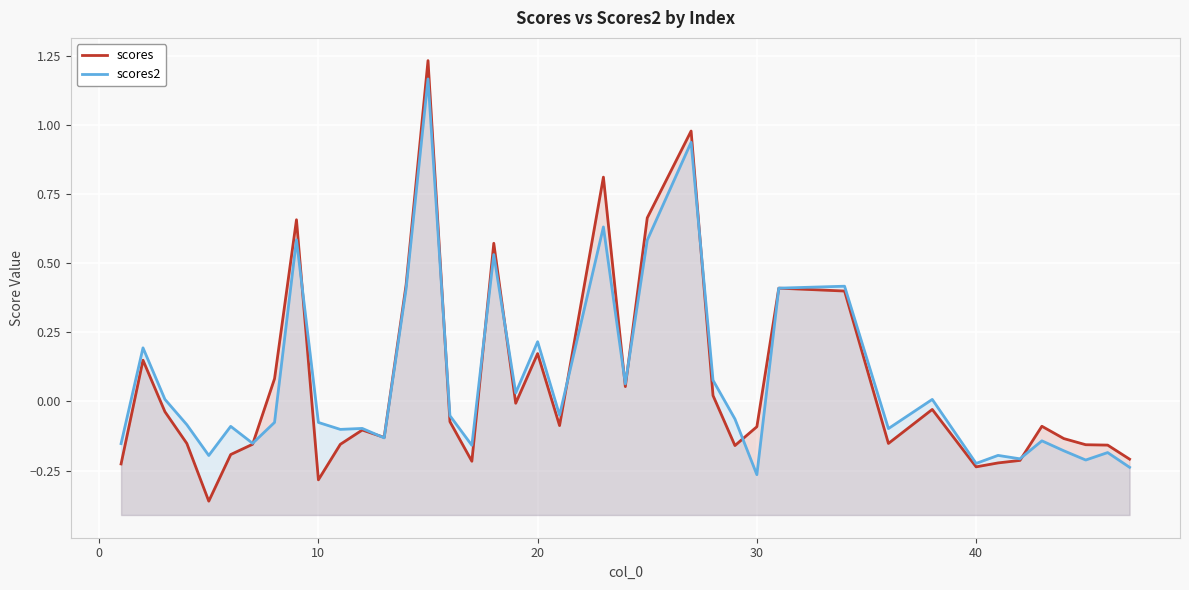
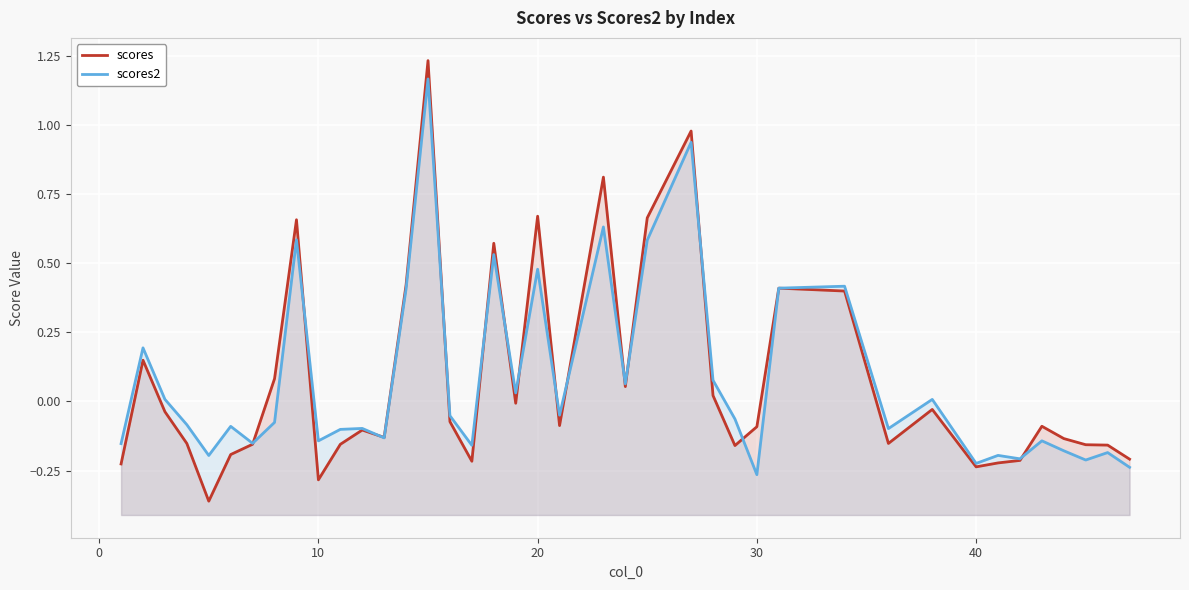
  {
    "scores": {
      "10": -0.28,
-     "20": 0.17,
+     "20": 0.67,
      "30": -0.09,
      "40": -0.24
    },
    "scores2": {
-     "10": -0.08,
-     "20": 0.22,
+     "10": -0.14,
+     "20": 0.48,
      "30": -0.26,
      "40": -0.22
    }
  }
